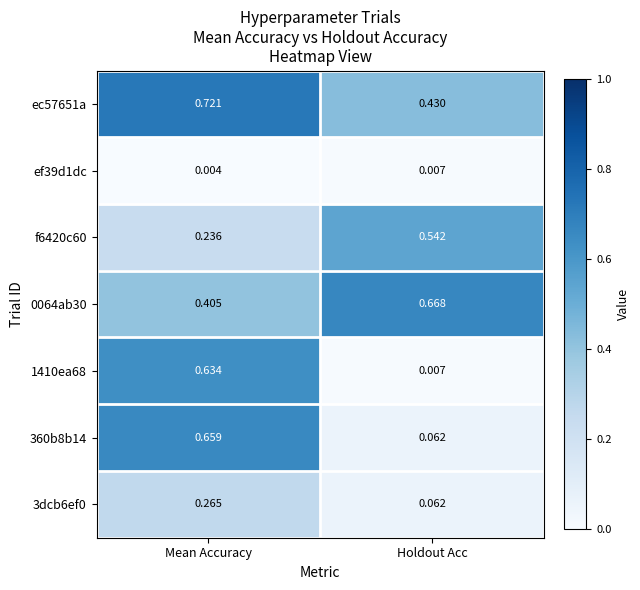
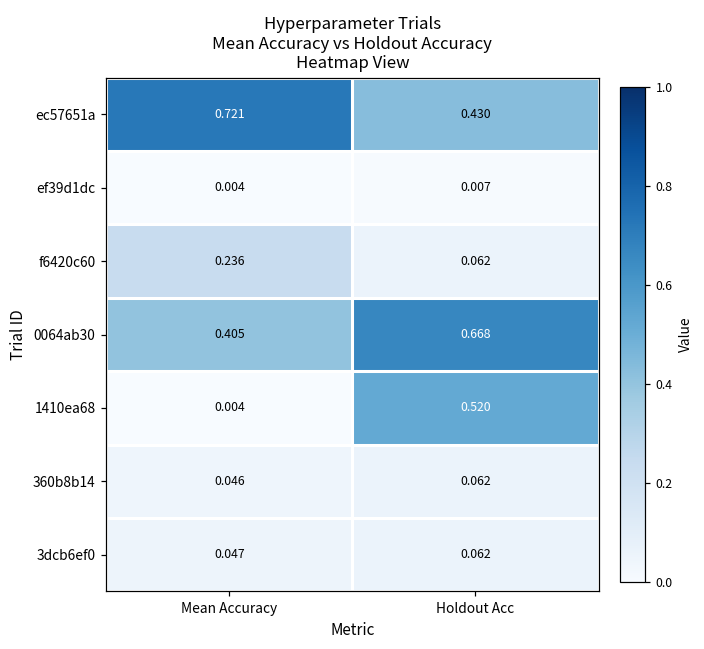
  {
    "ec57651a": {
      "Mean Accuracy": 0.721,
      "Holdout Acc": 0.430
    },
    "ef39d1dc": {
      "Mean Accuracy": 0.004,
      "Holdout Acc": 0.007
    },
    "f6420c60": {
      "Mean Accuracy": 0.236,
-     "Holdout Acc": 0.542
+     "Holdout Acc": 0.062
    },
    "0064ab30": {
      "Mean Accuracy": 0.405,
      "Holdout Acc": 0.668
    },
    "1410ea68": {
-     "Mean Accuracy": 0.634,
-     "Holdout Acc": 0.007
+     "Mean Accuracy": 0.004,
+     "Holdout Acc": 0.520
    },
    "360b8b14": {
-     "Mean Accuracy": 0.659,
+     "Mean Accuracy": 0.046,
      "Holdout Acc": 0.062
    },
    "3dcb6ef0": {
-     "Mean Accuracy": 0.265,
+     "Mean Accuracy": 0.047,
      "Holdout Acc": 0.062
    }
  }
